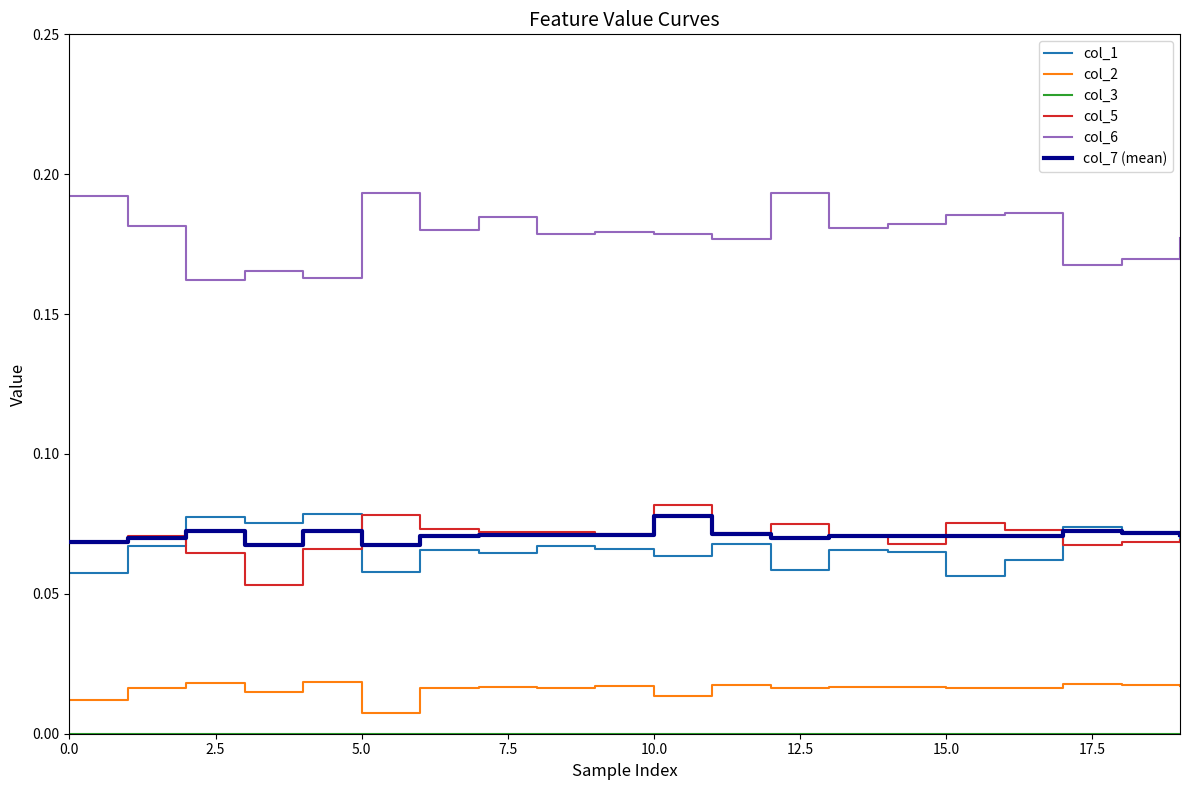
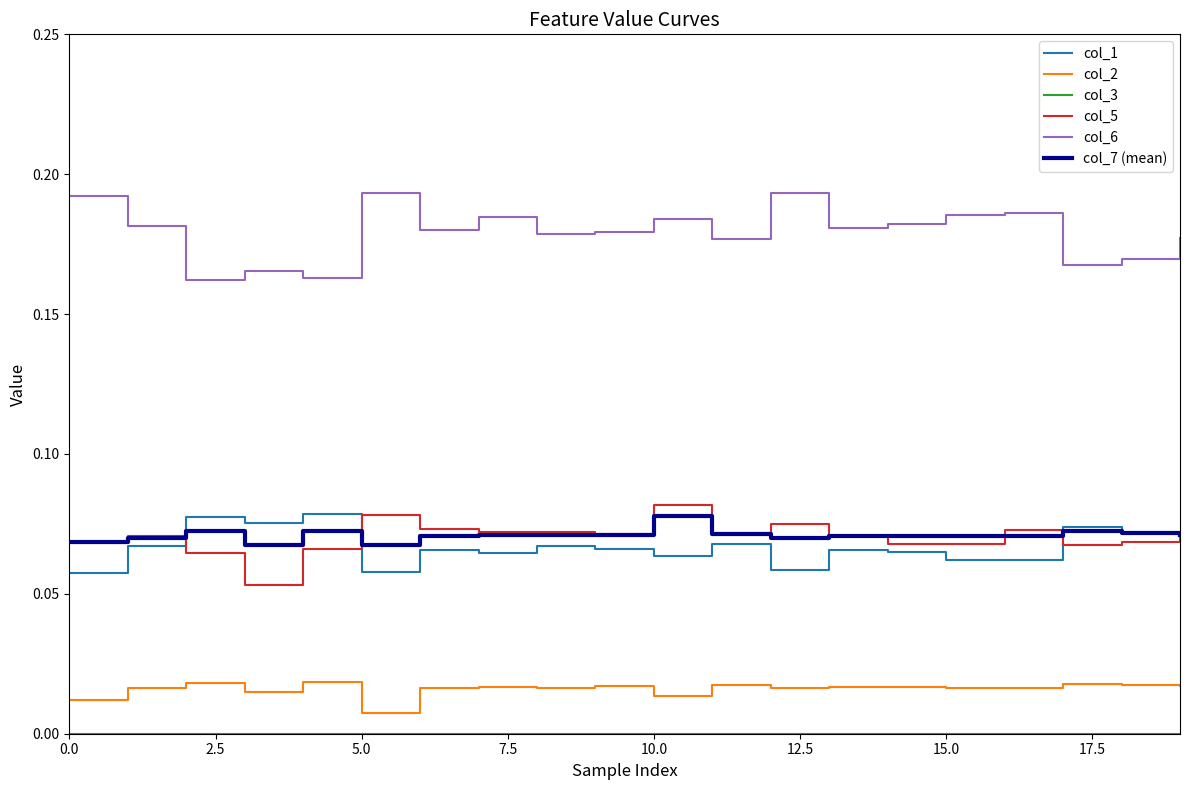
  {
    "col_1": {
      "0.0": 0.058,
      "5.0": 0.058,
      "10.0": 0.063,
-     "15.0": 0.056
+     "15.0": 0.062
    },
    "col_2": {
      "0.0": 0.012,
      "5.0": 0.007,
      "10.0": 0.014,
      "15.0": 0.016
    },
    "col_3": {
      "0.0": 0.000,
      "5.0": 0.000,
      "10.0": 0.000,
      "15.0": 0.000
    },
    "col_5": {
      "5.0": 0.078,
      "10.0": 0.082,
-     "15.0": 0.075
+     "15.0": 0.068
    },
    "col_6": {
      "0.0": 0.192,
      "5.0": 0.193,
-     "10.0": 0.178,
+     "10.0": 0.184,
      "15.0": 0.185
    },
    "col_7 (mean)": {
      "5.0": 0.067,
      "10.0": 0.078,
      "15.0": 0.071
    }
  }
